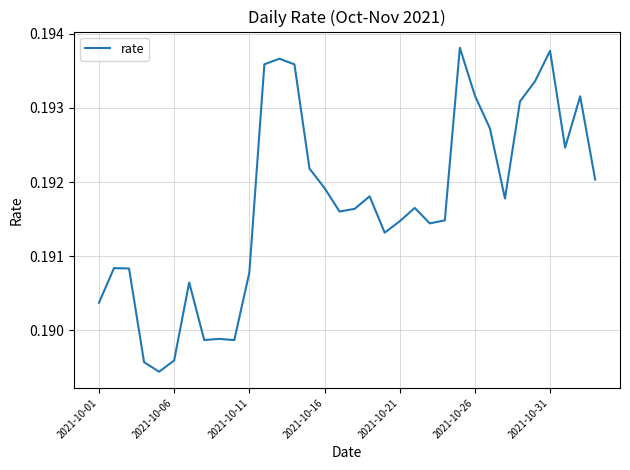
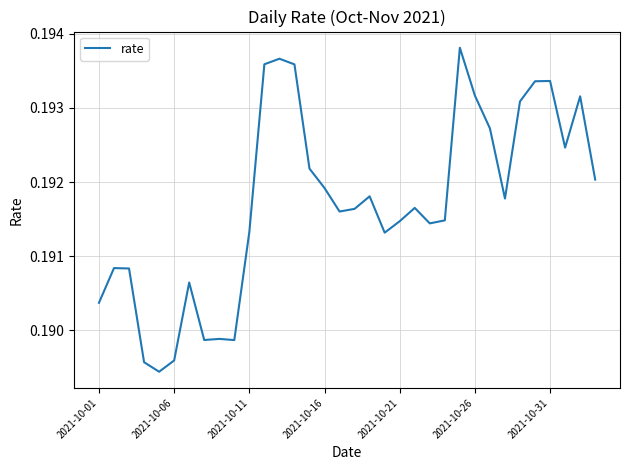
  {
    "2021-10-01": 0.1904,
    "2021-10-06": 0.1896,
-   "2021-10-11": 0.1908,
+   "2021-10-11": 0.1913,
    "2021-10-16": 0.1919,
    "2021-10-21": 0.1915,
    "2021-10-26": 0.1932,
-   "2021-10-31": 0.1938
+   "2021-10-31": 0.1934
  }
